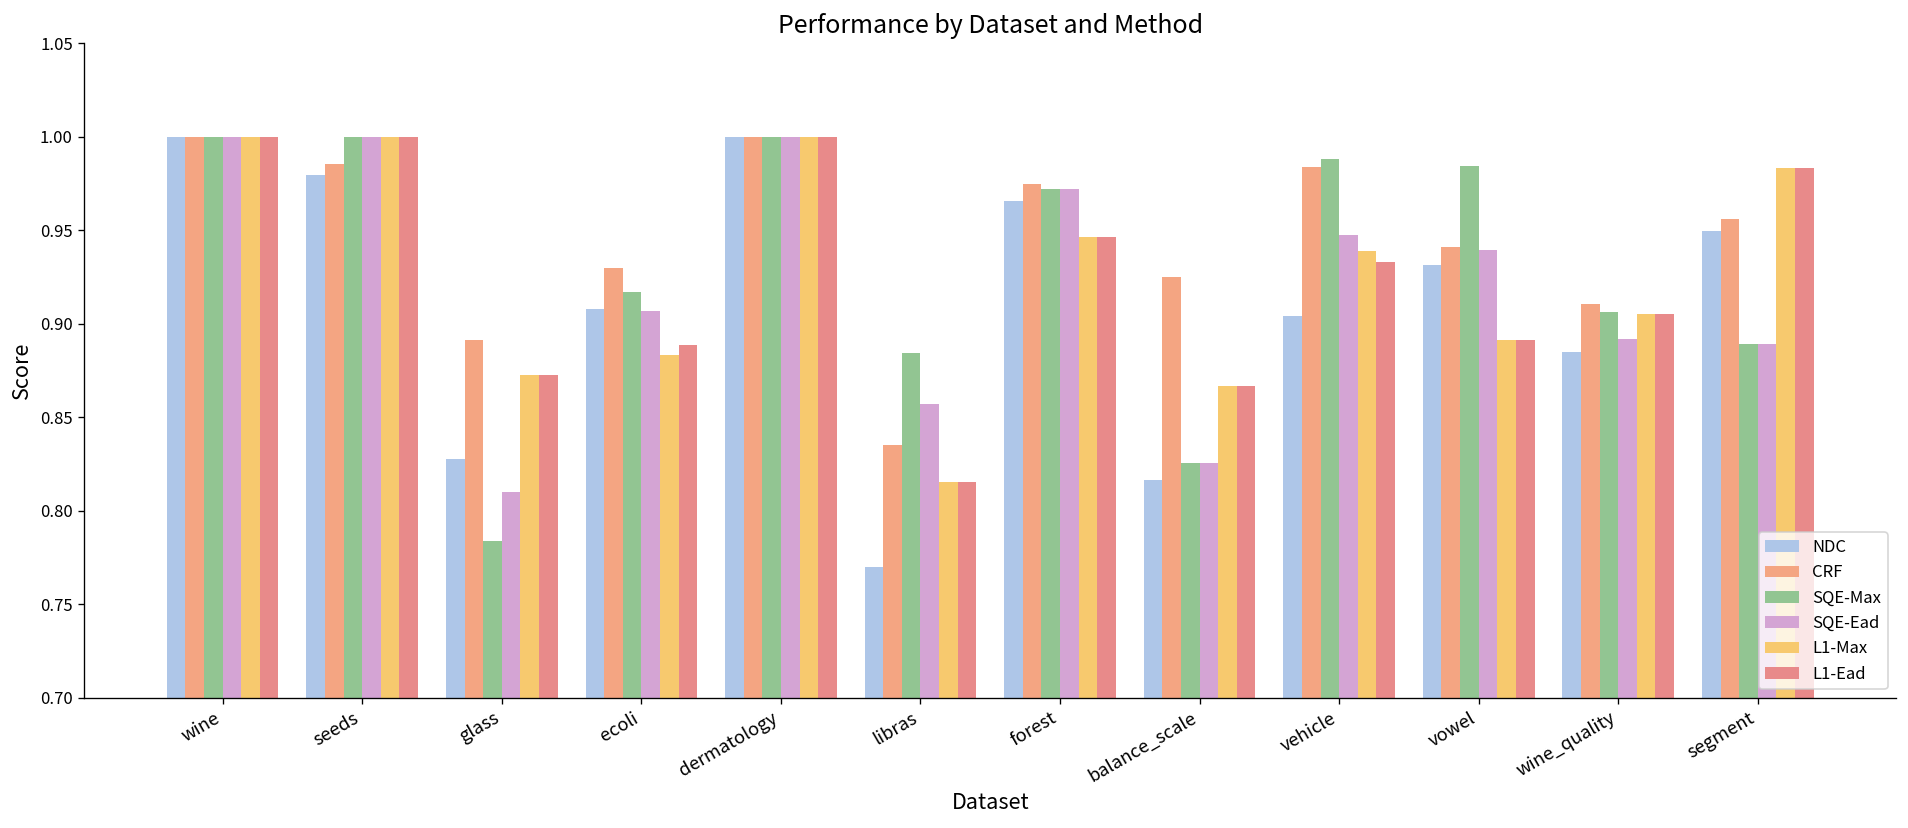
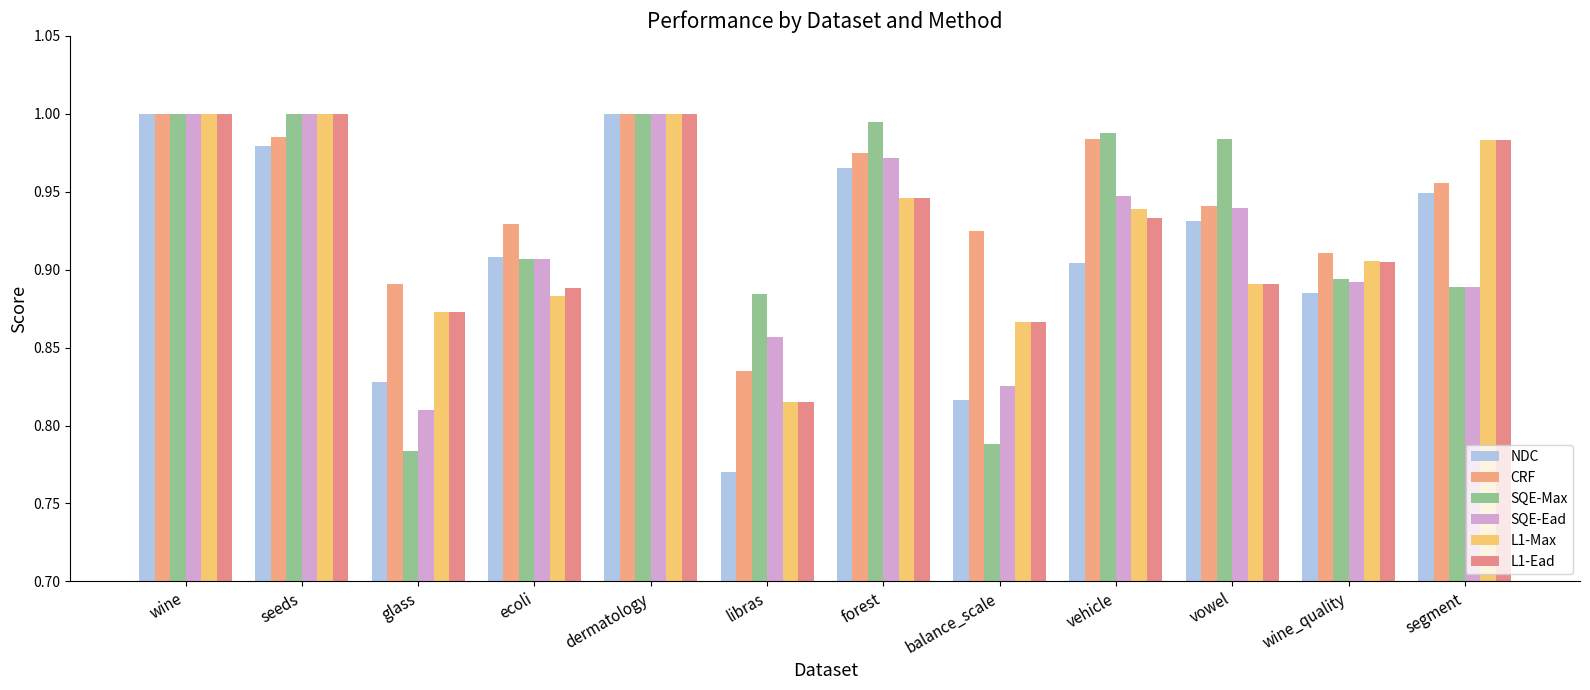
  {
    "SQE-Max": {
      "wine": 1.000,
      "seeds": 1.000,
      "glass": 0.784,
-     "ecoli": 0.917,
+     "ecoli": 0.907,
      "dermatology": 1.000,
      "libras": 0.885,
-     "forest": 0.972,
-     "balance_scale": 0.826,
+     "forest": 0.995,
+     "balance_scale": 0.788,
      "vehicle": 0.988,
      "vowel": 0.984,
-     "wine_quality": 0.906,
+     "wine_quality": 0.894,
      "segment": 0.889
    }
  }
